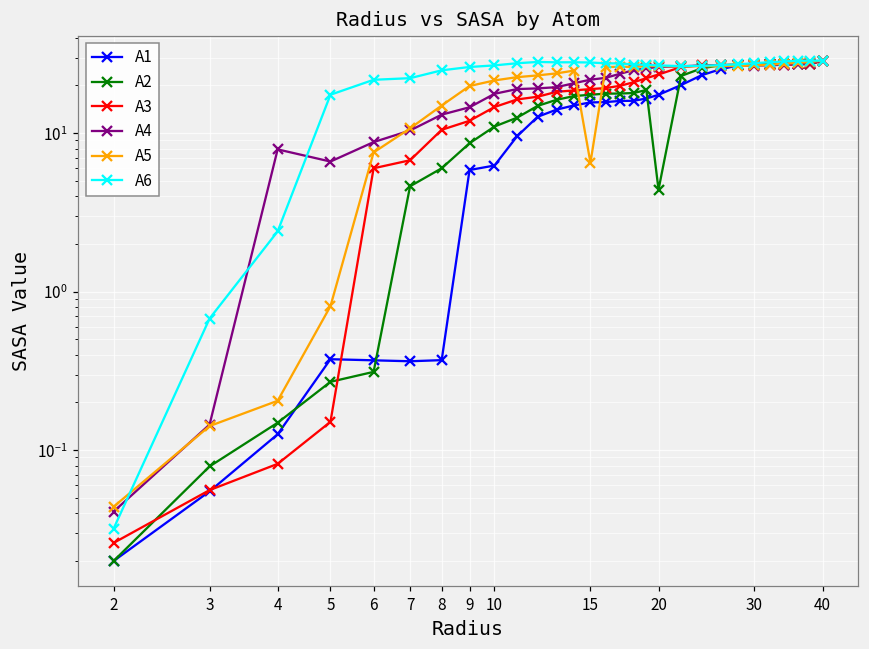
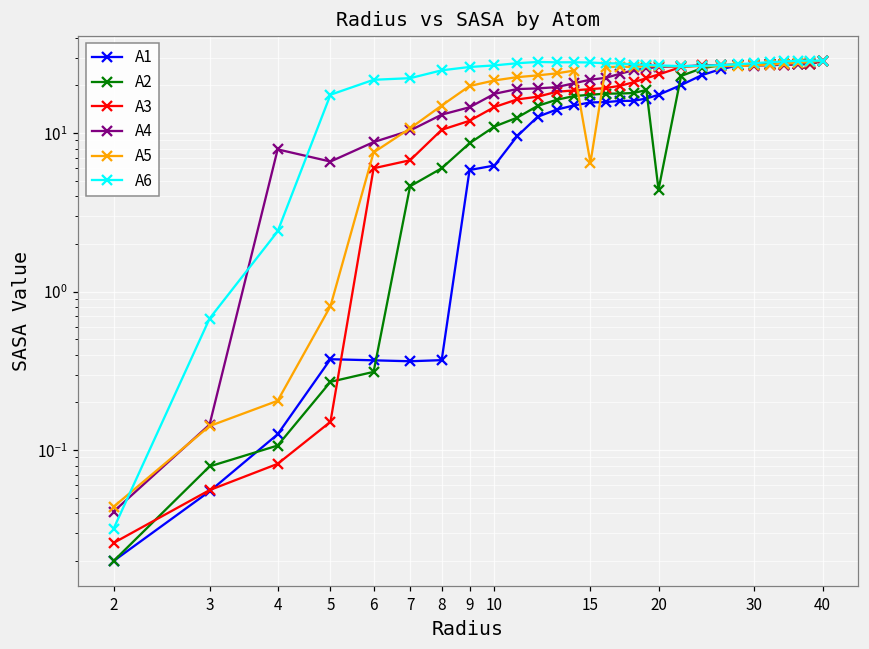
  {
    "A1": {
      "4": 0.13,
      "5": 0.38,
      "6": 0.37,
      "7": 0.36,
      "8": 0.37,
      "9": 5.9,
      "10": 6.3,
      "15": 16,
      "20": 17
    },
    "A2": {
      "3": 0.08,
-     "4": 0.15,
+     "4": 0.11,
      "5": 0.27,
      "6": 0.31,
      "7": 4.6,
      "8": 6.0,
      "9": 9,
      "10": 11,
      "15": 17,
      "20": 4.4
    },
    "A3": {
      "2": 0.026,
      "4": 0.08,
      "5": 0.15,
      "6": 6.0,
      "7": 7,
      "8": 11,
      "9": 12,
      "10": 15,
      "15": 19,
      "20": 23
    },
    "A4": {
      "2": 0.04,
      "4": 8,
      "5": 7,
      "6": 9,
      "8": 13,
      "9": 15,
      "10": 18,
      "15": 22
    },
    "A5": {
      "2": 0.044,
      "4": 0.21,
      "5": 0.8,
      "6": 8,
      "8": 15,
      "9": 20,
      "10": 22,
      "15": 7
    },
    "A6": {
      "2": 0.032,
      "3": 0.7,
      "4": 2.4,
      "5": 17,
      "6": 22,
      "7": 22,
      "8": 25,
      "9": 26,
      "10": 27,
      "15": 28
    }
  }
